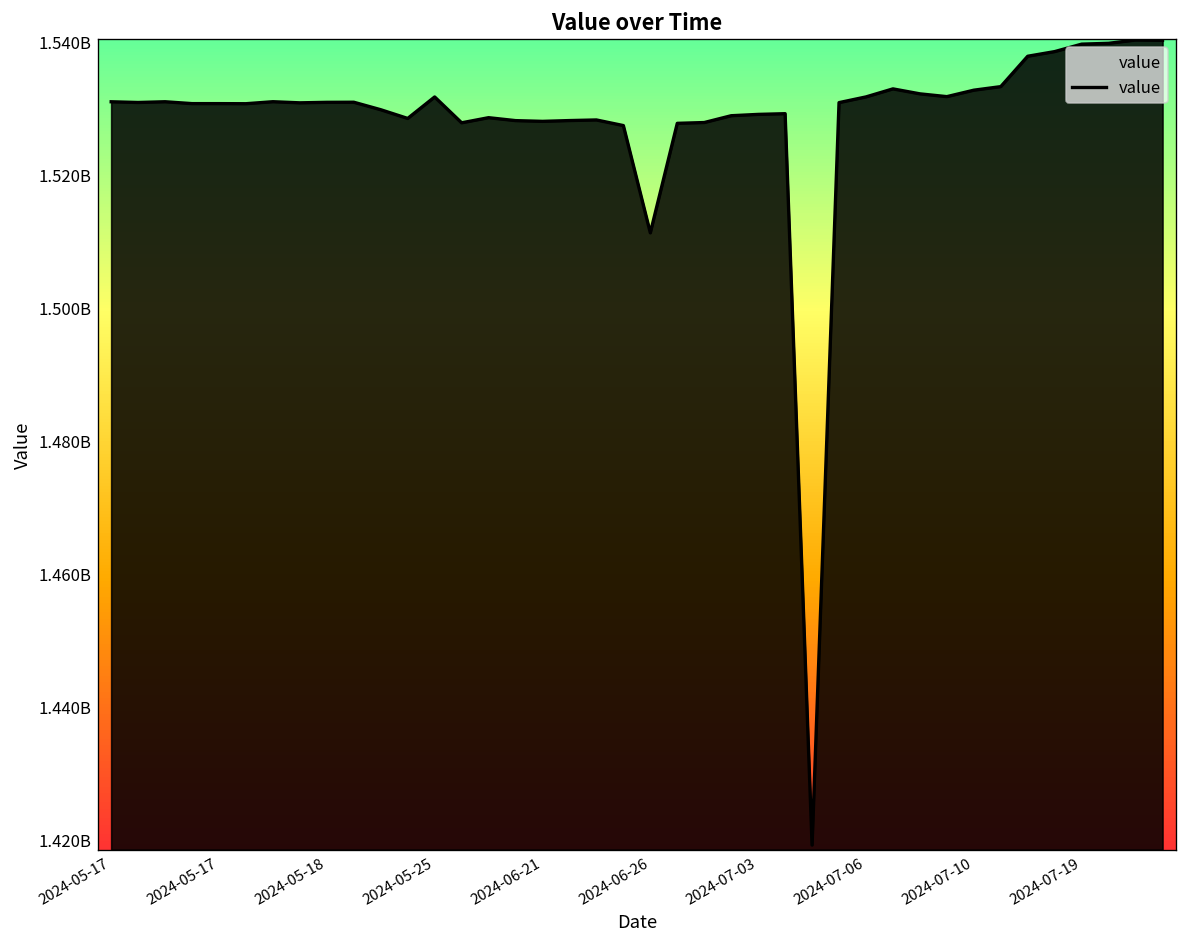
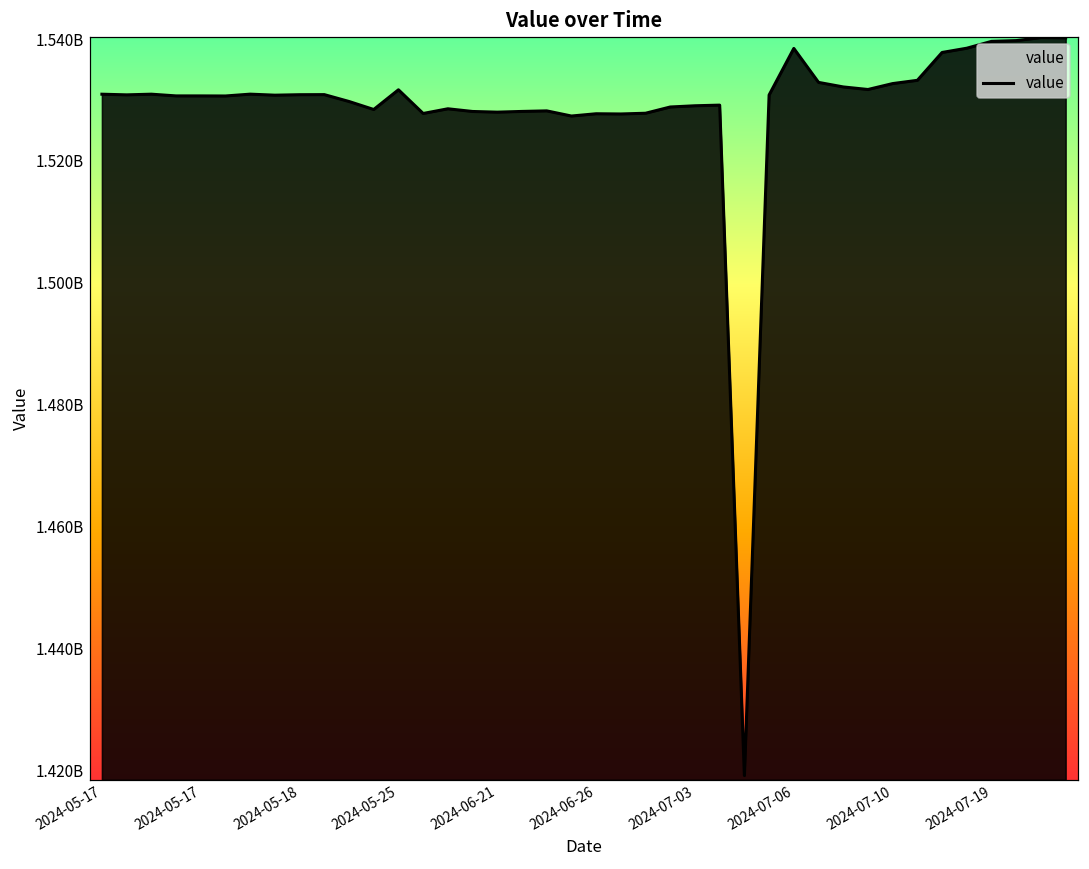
  {
    "2024-05-25": 1532000000,
-   "2024-06-26": 1511000000,
-   "2024-07-06": 1532000000,
+   "2024-06-26": 1528000000,
+   "2024-07-06": 1538000000,
    "2024-07-10": 1533000000,
    "2024-07-19": 1540000000
  }
